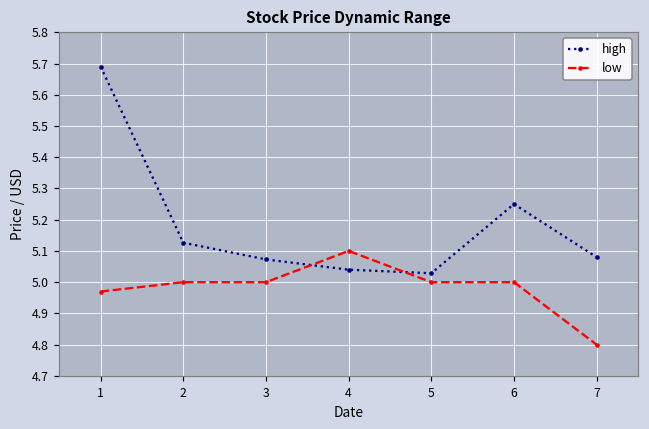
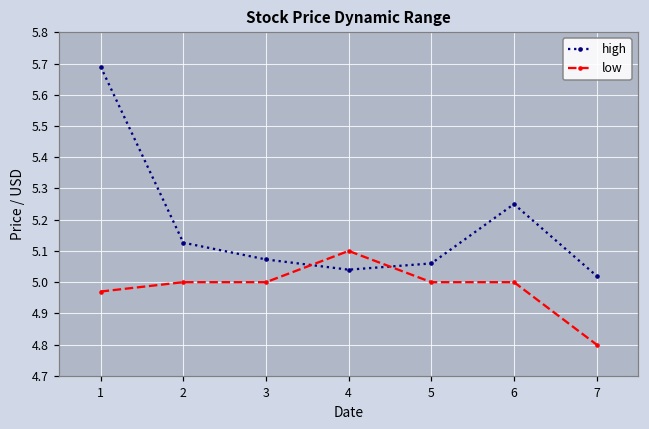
  {
    "high": {
      "1": 5.69,
      "2": 5.13,
      "3": 5.07,
      "4": 5.04,
-     "5": 5.03,
+     "5": 5.06,
      "6": 5.25,
-     "7": 5.08
+     "7": 5.02
    },
    "low": {
      "1": 4.97,
      "2": 5.00,
      "3": 5.00,
      "4": 5.10,
      "5": 5.00,
      "6": 5.00,
      "7": 4.80
    }
  }
